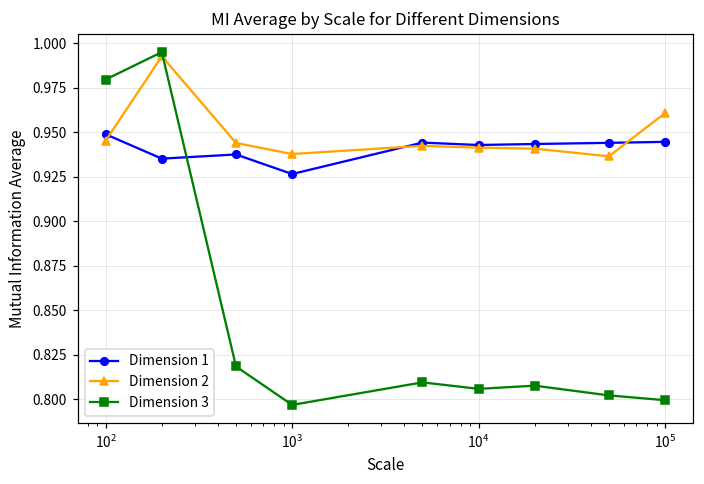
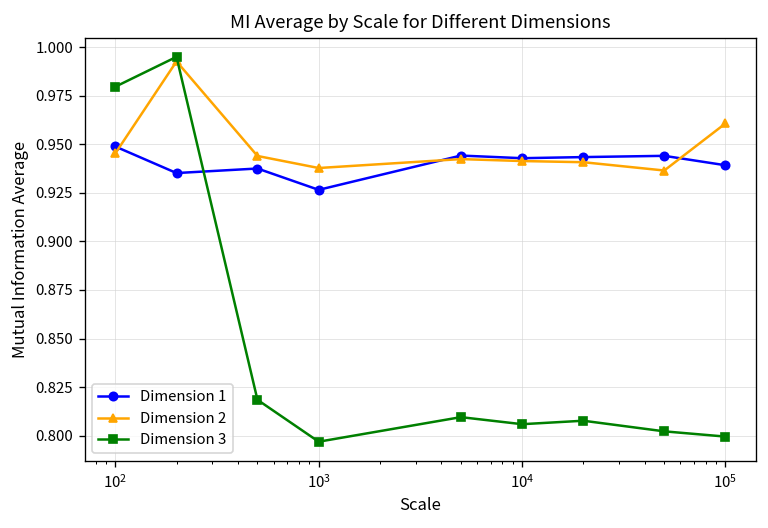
  {
    "Dimension 1": {
      "10^2": 0.949,
      "10^3": 0.927,
-     "10^5": 0.945
+     "10^5": 0.939
    },
    "Dimension 2": {
      "10^2": 0.945,
      "10^3": 0.938,
      "10^5": 0.961
    },
    "Dimension 3": {
      "10^2": 0.980,
      "10^3": 0.797,
      "10^4": 0.806,
      "10^5": 0.800
    }
  }
